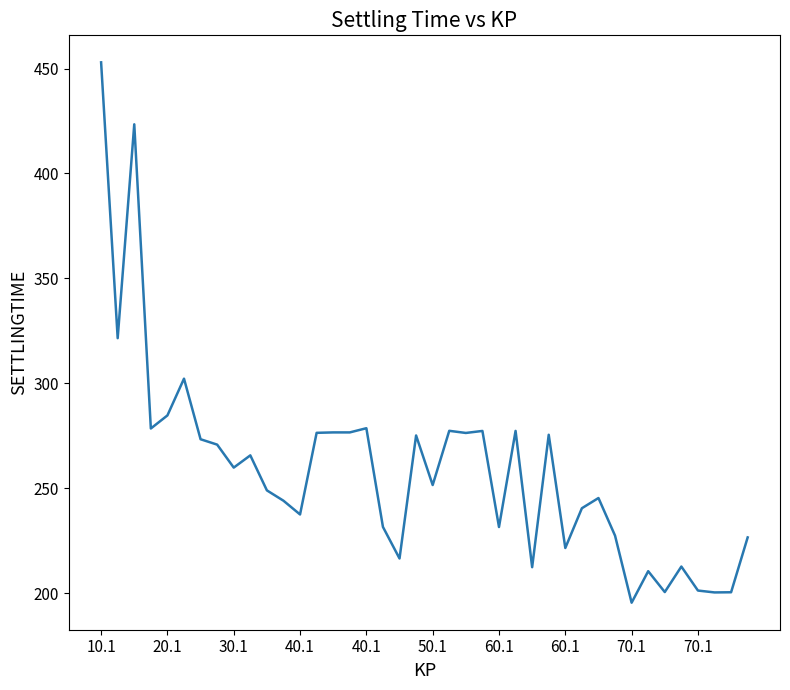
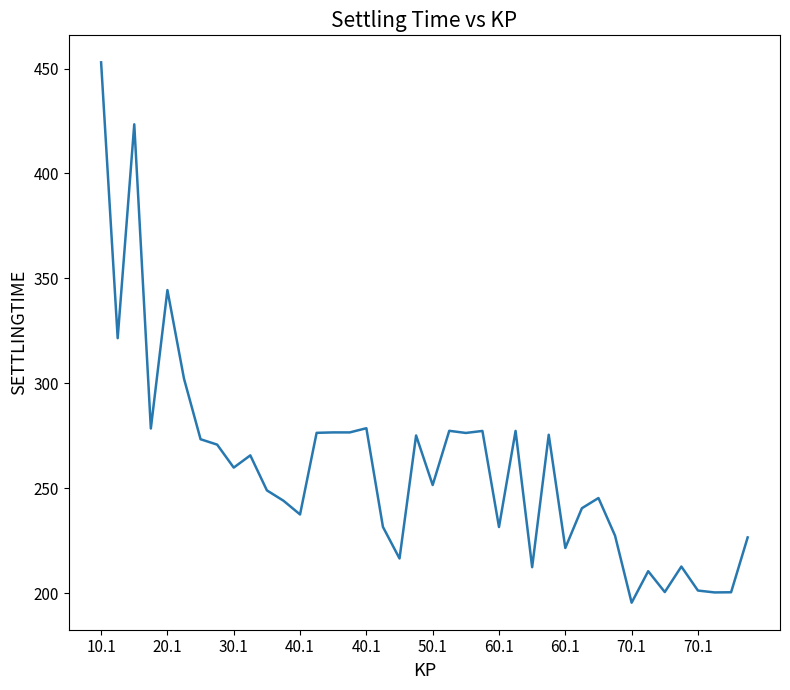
  {
    "10.1": 453,
-   "20.1": 285,
+   "20.1": 344,
    "30.1": 260,
    "50.1": 252
  }
